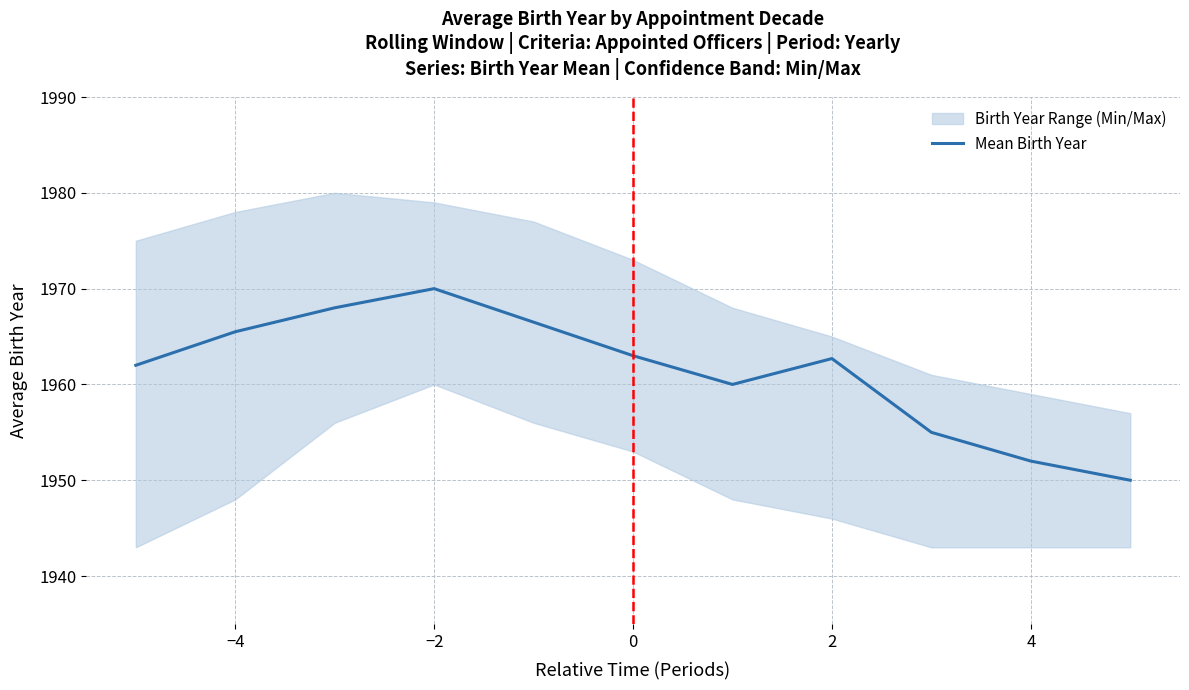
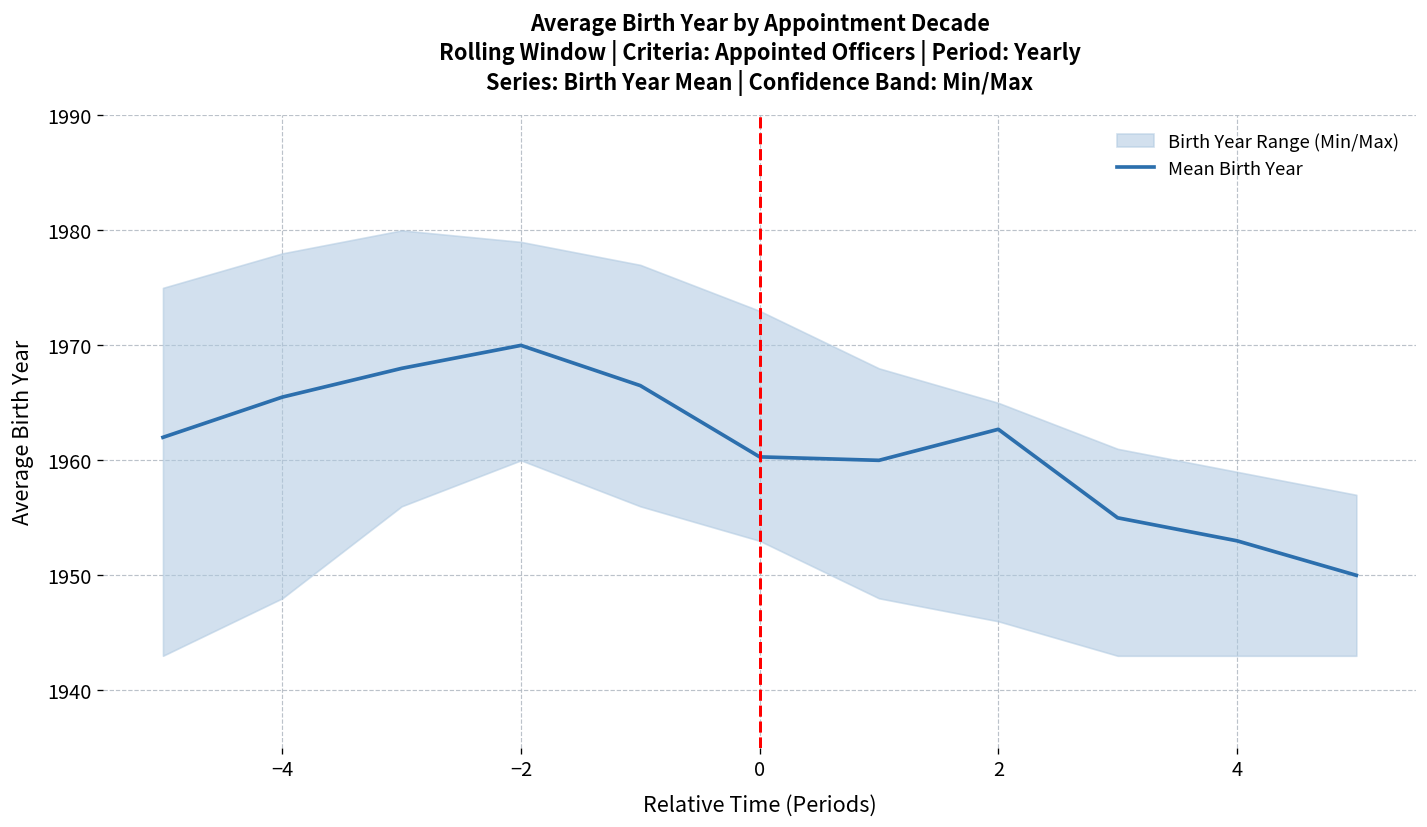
  {
    "Mean Birth Year": {
      "−4": 1966,
      "−2": 1970,
-     "0": 1963,
+     "0": 1960,
      "2": 1963,
-     "4": 1952
+     "4": 1953
    }
  }
